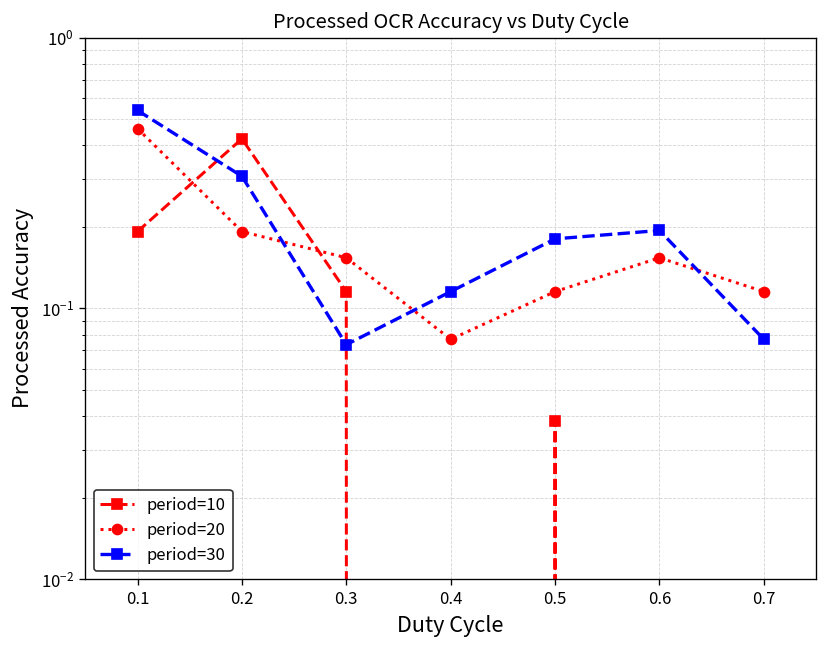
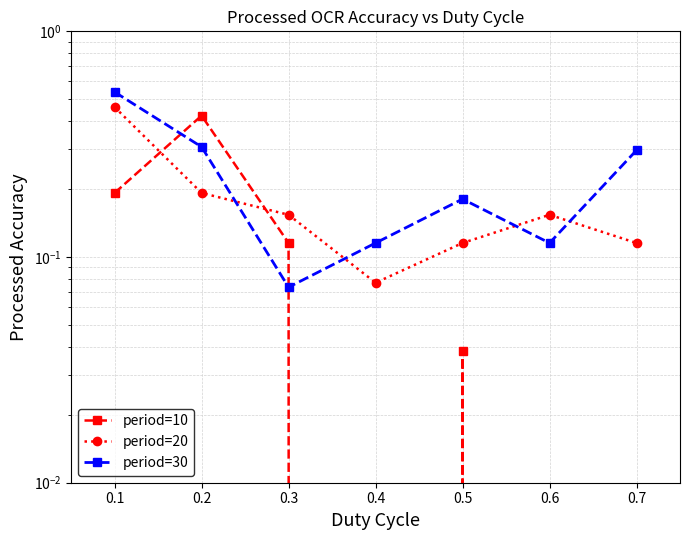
  {
    "period=30": {
      "0.1": 0.54,
      "0.2": 0.31,
      "0.3": 0.073,
      "0.4": 0.12,
      "0.5": 0.18,
-     "0.6": 0.19,
-     "0.7": 0.077
+     "0.6": 0.12,
+     "0.7": 0.30
    }
  }
